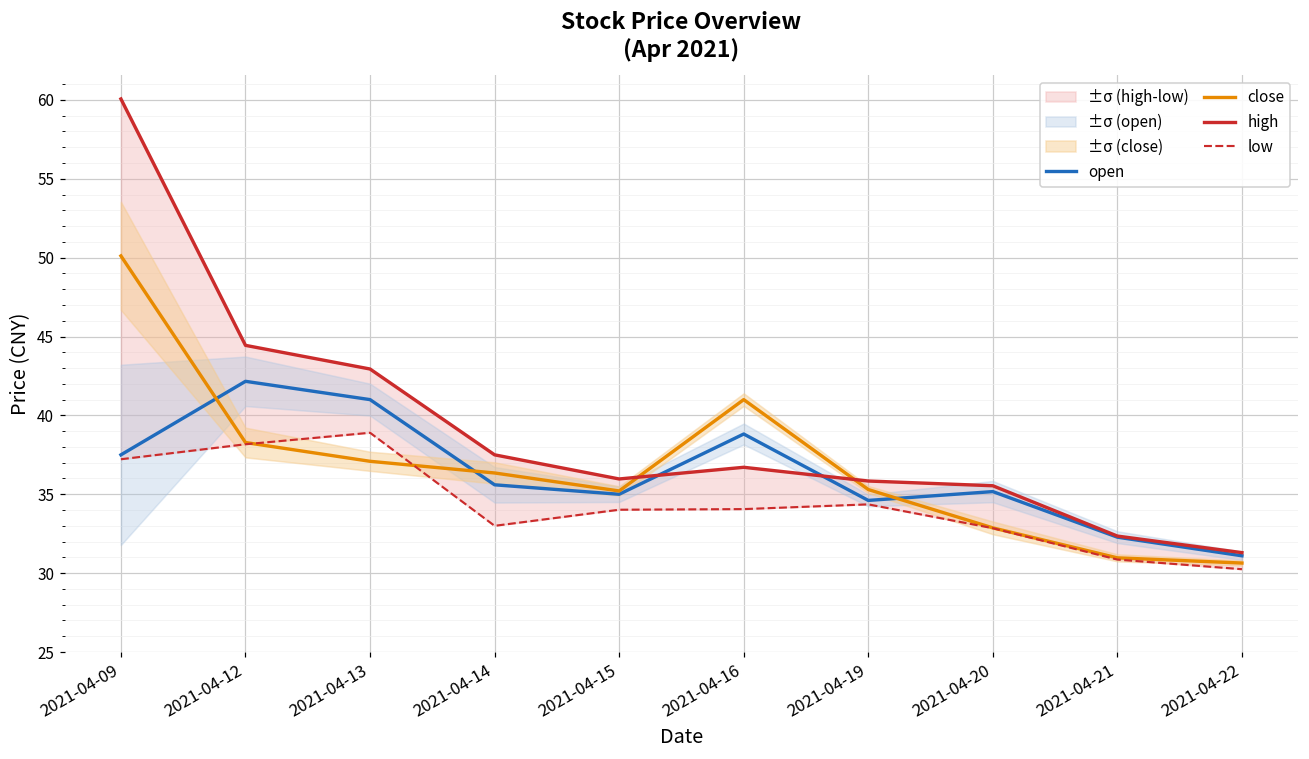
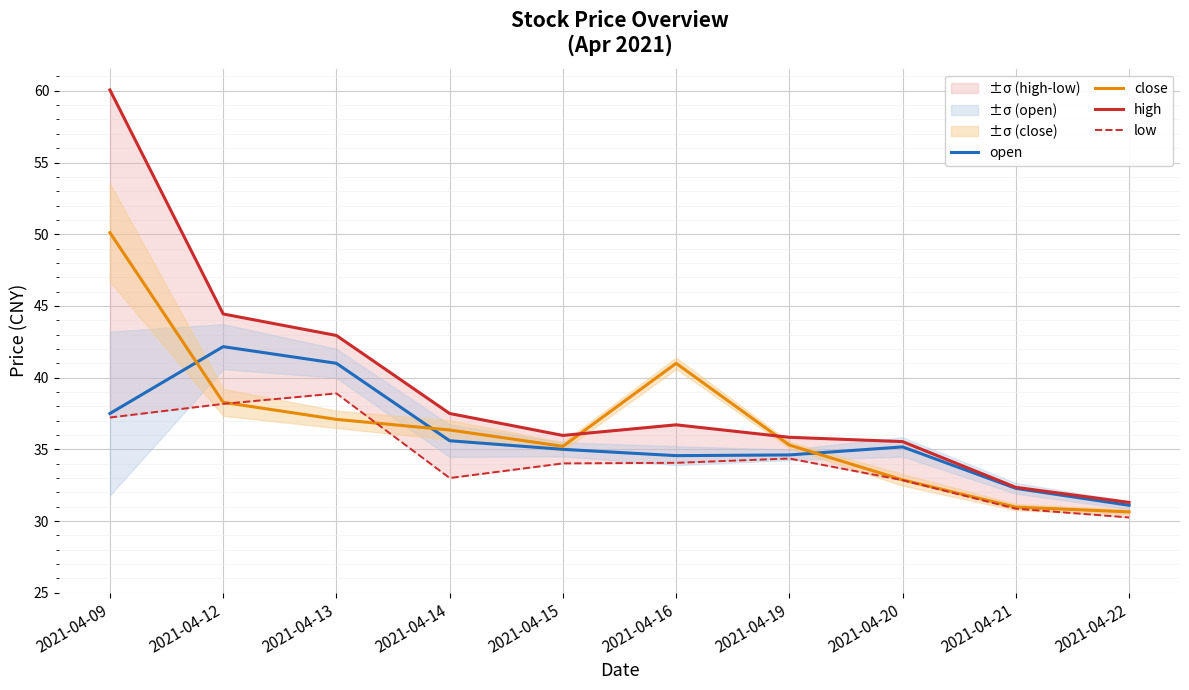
  {
    "open": {
      "2021-04-09": 37.5,
      "2021-04-12": 42.2,
      "2021-04-13": 41.0,
      "2021-04-14": 35.6,
      "2021-04-15": 35.0,
-     "2021-04-16": 38.8,
+     "2021-04-16": 34.6,
      "2021-04-19": 34.6,
      "2021-04-20": 35.2,
      "2021-04-22": 31.1
    },
    "close": {
      "2021-04-09": 50.1,
      "2021-04-13": 37.1,
      "2021-04-14": 36.4,
      "2021-04-15": 35.2,
      "2021-04-16": 41.0,
      "2021-04-19": 35.3
    },
    "low": {
      "2021-04-09": 37.2,
      "2021-04-13": 38.9,
      "2021-04-14": 33.0,
      "2021-04-15": 34.0,
      "2021-04-16": 34.1,
      "2021-04-19": 34.4,
      "2021-04-22": 30.3
    }
  }
